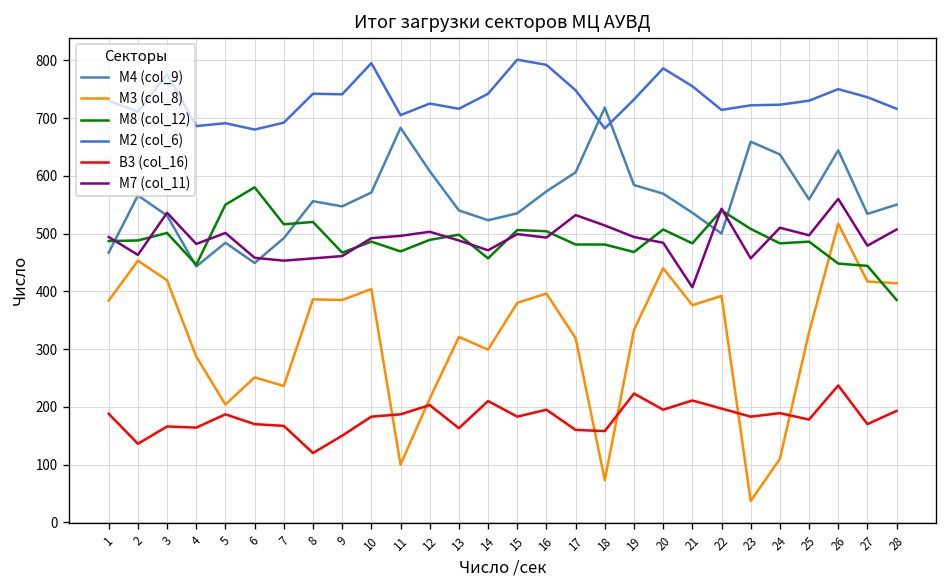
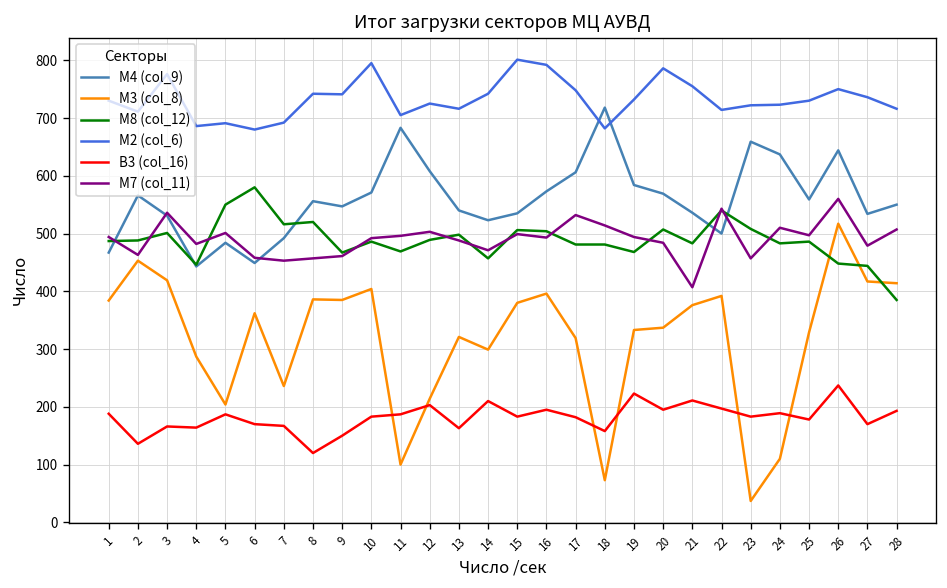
  {
    "М3 (col_8)": {
      "1": 380,
      "2": 450,
      "3": 420,
      "4": 290,
      "5": 200,
-     "6": 250,
+     "6": 360,
      "7": 240,
      "8": 390,
      "9": 390,
      "10": 400,
      "11": 100,
      "12": 210,
      "13": 320,
      "14": 300,
      "15": 380,
      "16": 400,
      "17": 320,
      "18": 70,
      "19": 330,
-     "20": 440,
+     "20": 340,
      "21": 380,
      "22": 390,
      "23": 40,
      "24": 110,
      "25": 330,
      "26": 520,
      "27": 420,
      "28": 410
    },
    "М8 (col_12)": {
      "1": 490,
      "2": 490,
      "3": 500,
      "5": 550,
      "6": 580,
      "7": 520,
      "8": 520,
      "9": 470,
      "10": 490,
      "11": 470,
      "12": 490,
      "13": 500,
      "14": 460,
      "15": 510,
      "16": 500,
      "17": 480,
      "18": 480,
      "19": 470,
      "20": 510,
      "21": 480,
      "23": 510,
      "24": 480,
      "25": 490,
      "26": 450,
      "27": 440,
      "28": 390
    },
    "В3 (col_16)": {
      "1": 190,
      "2": 140,
      "3": 170,
      "4": 160,
      "5": 190,
      "6": 170,
      "7": 170,
      "8": 120,
      "9": 150,
      "10": 180,
      "11": 190,
      "12": 200,
      "13": 160,
      "14": 210,
      "15": 180,
      "16": 200,
-     "17": 160,
+     "17": 180,
      "18": 160,
      "19": 220,
      "20": 200,
      "21": 210,
      "22": 200,
      "23": 180,
      "24": 190,
      "25": 180,
      "26": 240,
      "27": 170,
      "28": 190
    },
    "М7 (col_11)": {
      "1": 490,
      "2": 460,
      "4": 480,
      "5": 500,
      "6": 460,
      "7": 450,
      "8": 460,
      "9": 460,
      "10": 490,
      "11": 500,
      "12": 500,
      "13": 490,
      "14": 470,
      "15": 500,
      "16": 490,
      "17": 530,
      "18": 510,
      "19": 490,
      "20": 480,
      "21": 410,
      "23": 460,
      "24": 510,
      "25": 500,
      "26": 560,
      "27": 480,
      "28": 510
    }
  }
